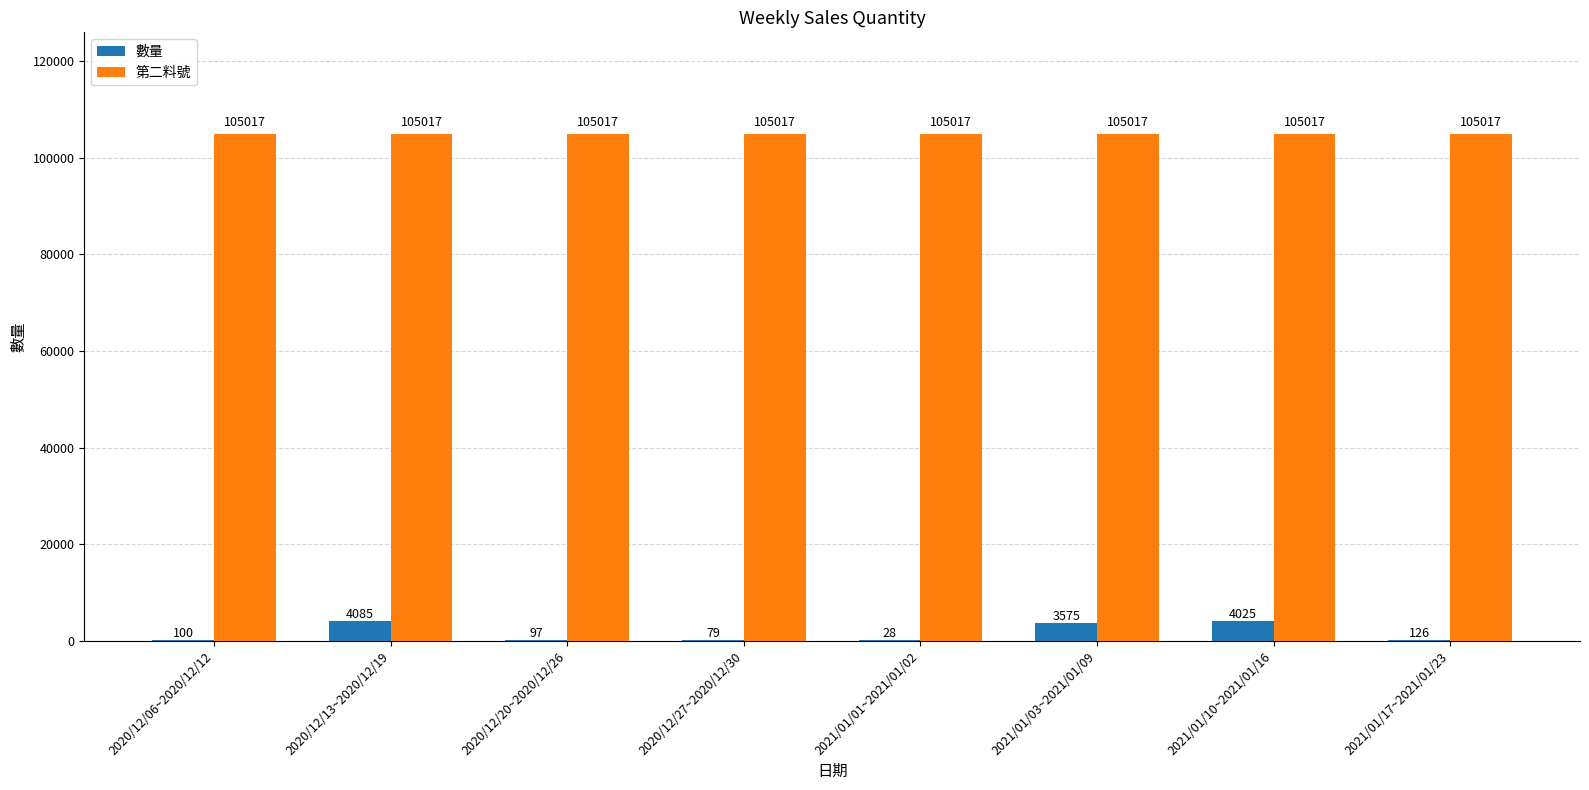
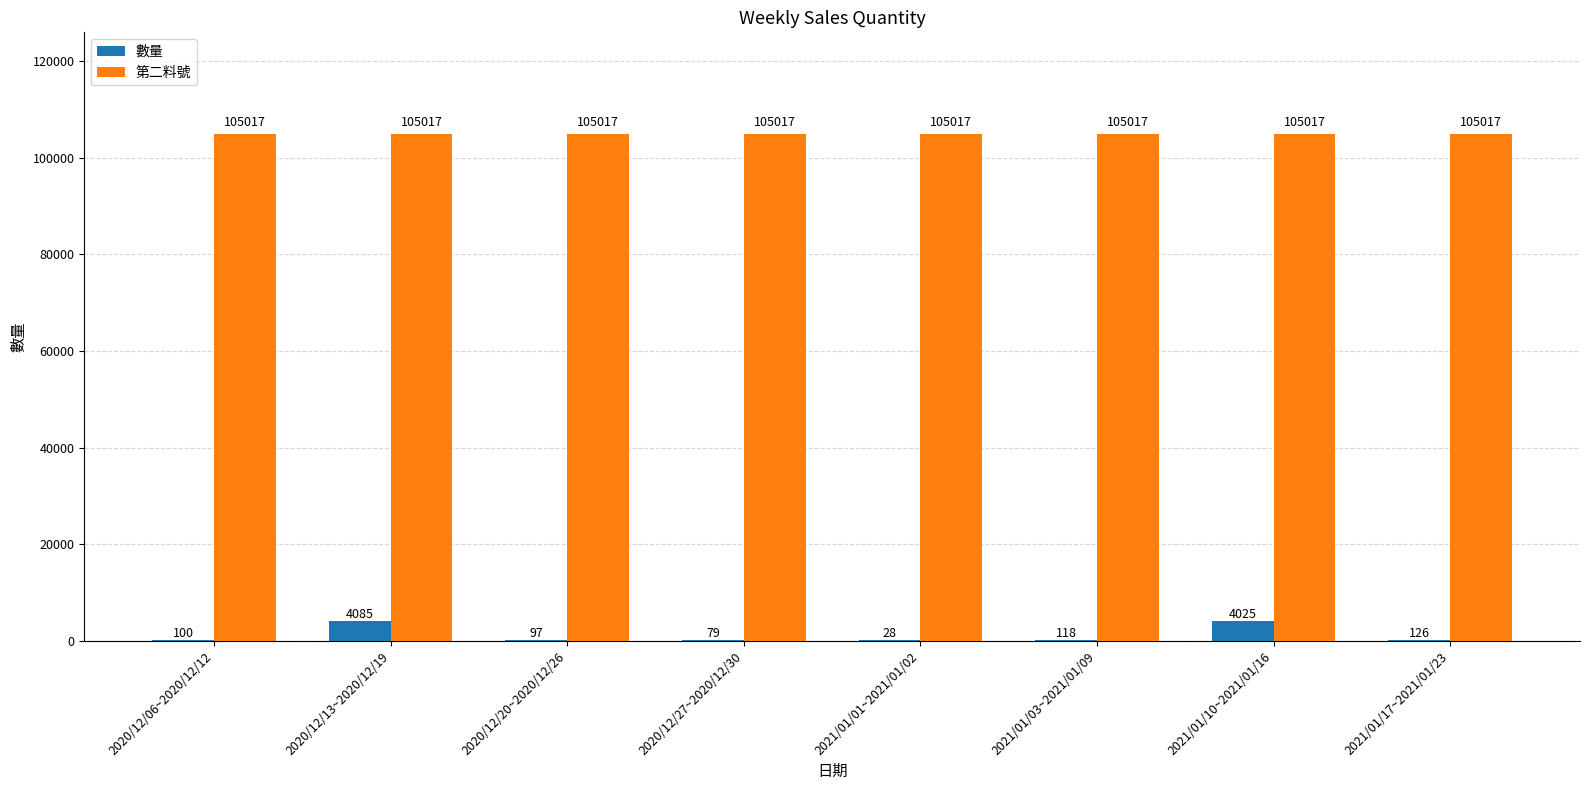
  {
    "數量": {
      "2020/12/06~2020/12/12": 100,
      "2020/12/13~2020/12/19": 4085,
      "2020/12/20~2020/12/26": 97,
      "2020/12/27~2020/12/30": 79,
      "2021/01/01~2021/01/02": 28,
-     "2021/01/03~2021/01/09": 3575,
+     "2021/01/03~2021/01/09": 118,
      "2021/01/10~2021/01/16": 4025,
      "2021/01/17~2021/01/23": 126
    },
    "第二料號": {
      "2020/12/06~2020/12/12": 105017,
      "2020/12/13~2020/12/19": 105017,
      "2020/12/20~2020/12/26": 105017,
      "2020/12/27~2020/12/30": 105017,
      "2021/01/01~2021/01/02": 105017,
      "2021/01/03~2021/01/09": 105017,
      "2021/01/10~2021/01/16": 105017,
      "2021/01/17~2021/01/23": 105017
    }
  }
